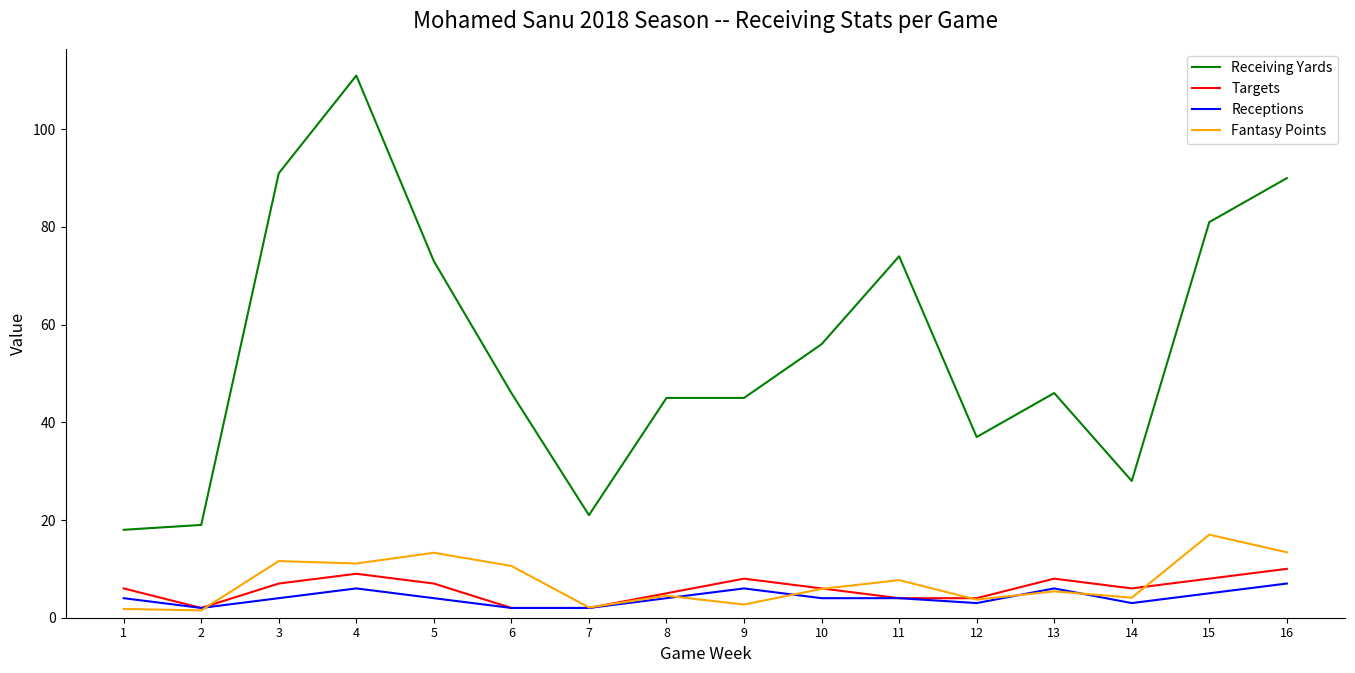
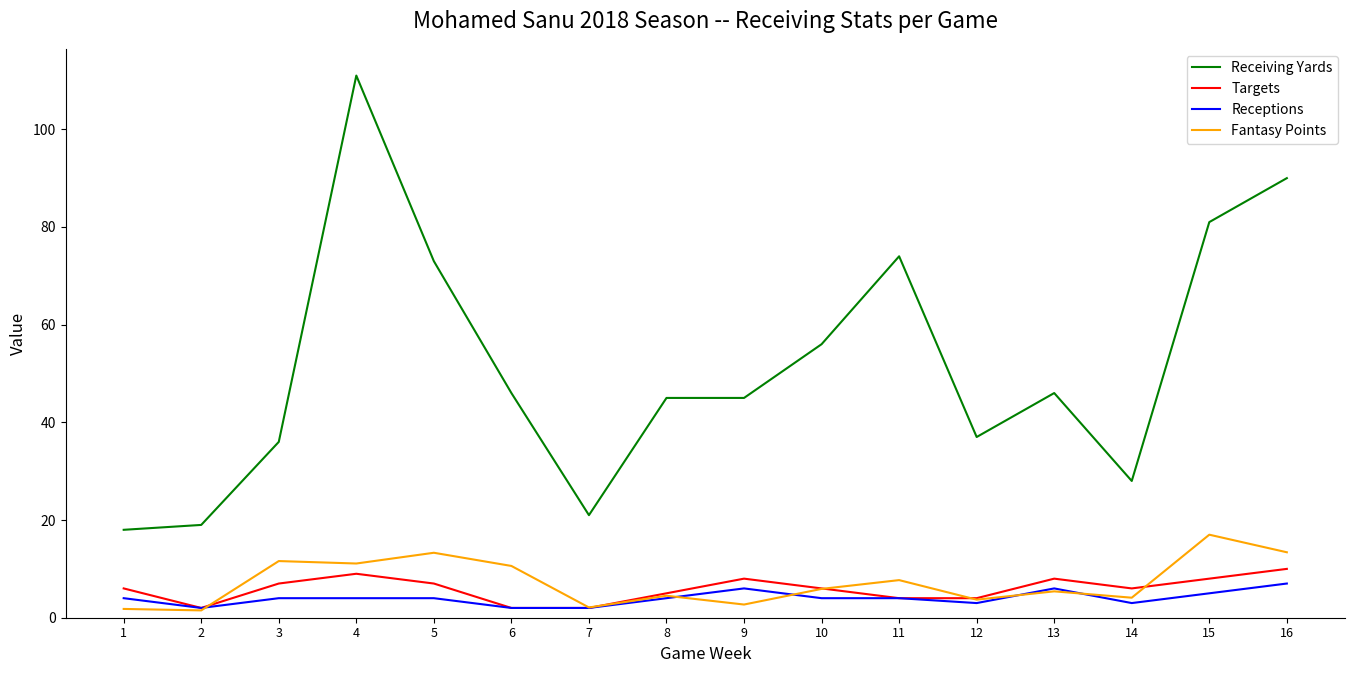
  {
    "Receiving Yards": {
      "1": 18,
      "2": 19,
-     "3": 91,
+     "3": 36,
      "4": 111,
      "5": 73,
      "6": 46,
      "7": 21,
      "8": 45,
      "9": 45,
      "10": 56,
      "11": 74,
      "12": 37,
      "13": 46,
      "14": 28,
      "15": 81,
      "16": 90
    },
    "Targets": {
      "1": 6,
      "3": 7,
      "4": 9,
      "5": 7,
      "9": 8,
      "13": 8,
      "14": 6,
      "15": 8,
      "16": 10
    },
    "Receptions": {
      "1": 4,
      "3": 4,
-     "4": 6,
+     "4": 4,
      "5": 4,
      "9": 6,
      "10": 4,
      "12": 3,
      "13": 6,
      "14": 3,
      "15": 5,
      "16": 7
    },
    "Fantasy Points": {
      "1": 2,
      "3": 12,
      "4": 11,
      "5": 13,
      "6": 11,
      "9": 3,
      "11": 8,
      "13": 5,
      "14": 4,
      "15": 17,
      "16": 13
    }
  }
